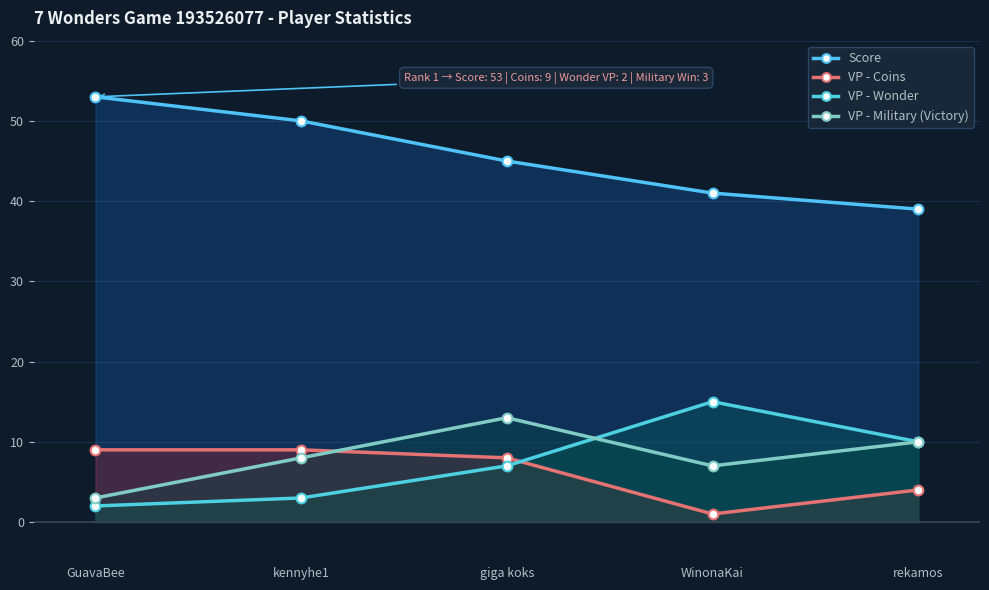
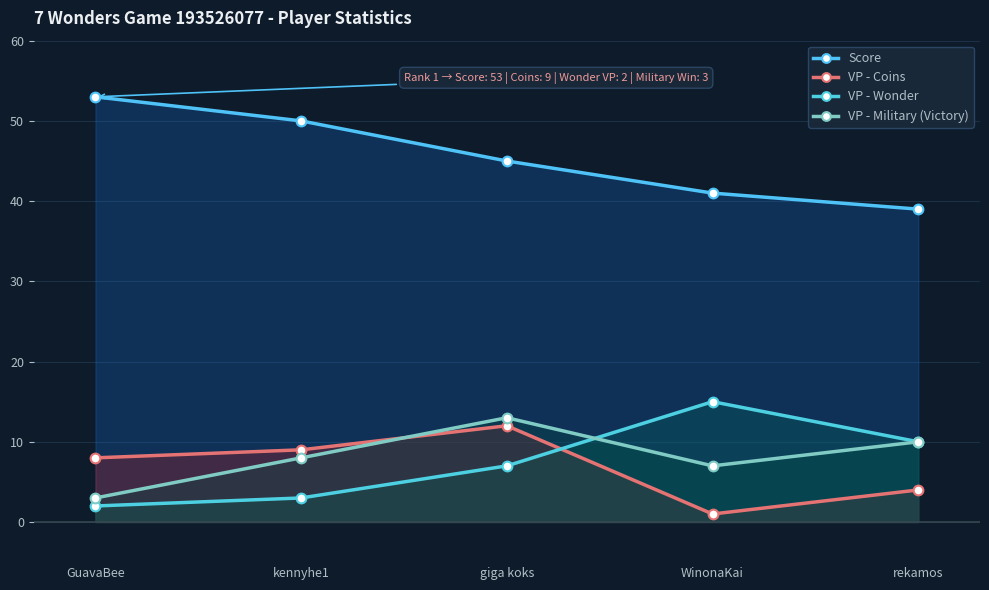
  {
    "VP - Coins": {
-     "GuavaBee": 9,
+     "GuavaBee": 8,
      "kennyhe1": 9,
-     "giga koks": 8,
+     "giga koks": 12,
      "WinonaKai": 1,
      "rekamos": 4
    }
  }
